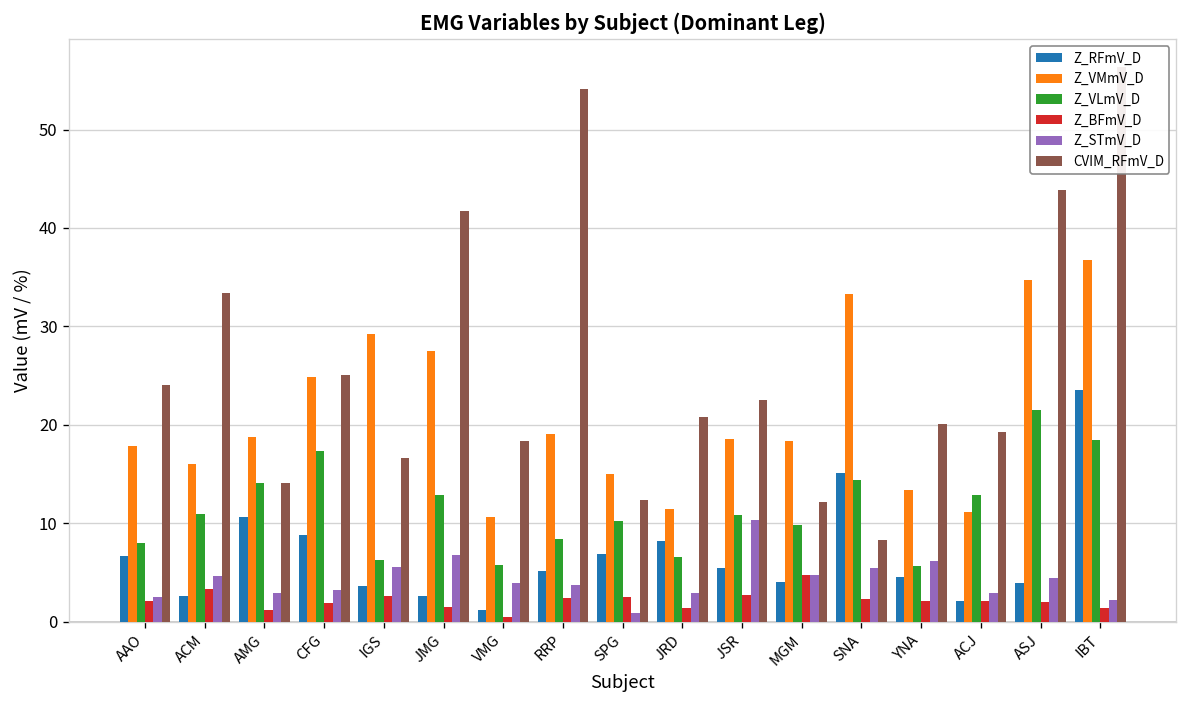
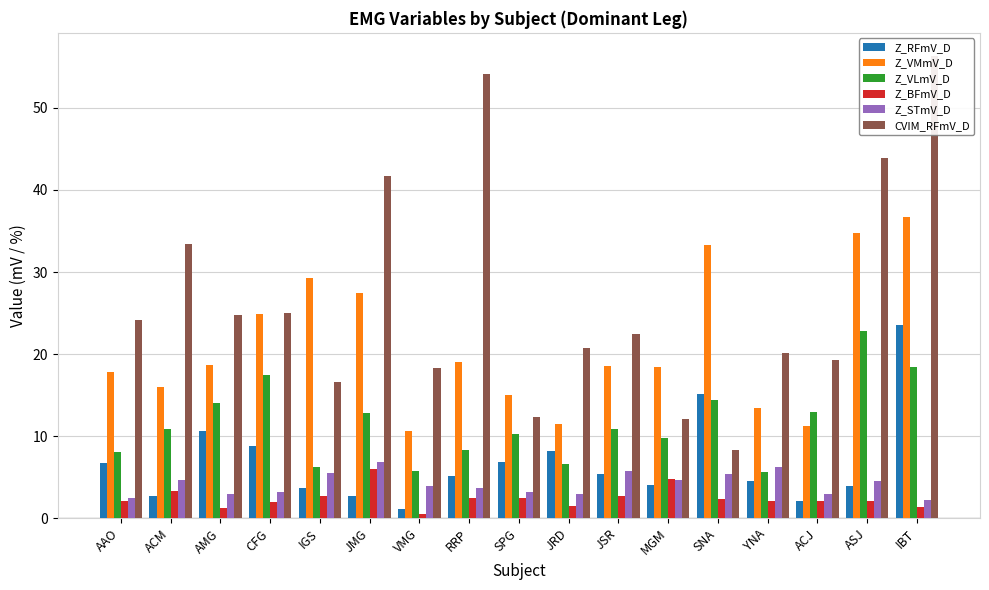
  {
    "Z_RFmV_D": {
      "AAO": 7,
      "ACM": 3,
      "AMG": 11,
      "CFG": 9,
      "IGS": 4,
      "JMG": 3,
      "VMG": 1,
      "RRP": 5,
      "SPG": 7,
      "JRD": 8,
      "JSR": 5,
      "MGM": 4,
      "SNA": 15,
      "YNA": 5,
      "ACJ": 2,
      "ASJ": 4,
      "IBT": 24
    },
    "Z_VMmV_D": {
      "AAO": 18,
      "ACM": 16,
      "AMG": 19,
      "CFG": 25,
      "IGS": 29,
      "JMG": 28,
      "VMG": 11,
      "RRP": 19,
      "SPG": 15,
      "JRD": 11,
      "JSR": 19,
      "MGM": 18,
      "SNA": 33,
      "YNA": 13,
      "ACJ": 11,
      "ASJ": 35,
      "IBT": 37
    },
    "Z_VLmV_D": {
      "AAO": 8,
      "ACM": 11,
      "AMG": 14,
      "CFG": 17,
      "IGS": 6,
      "JMG": 13,
      "VMG": 6,
      "RRP": 8,
      "SPG": 10,
      "JRD": 7,
      "JSR": 11,
      "MGM": 10,
      "SNA": 14,
      "YNA": 6,
      "ACJ": 13,
-     "ASJ": 21,
+     "ASJ": 23,
      "IBT": 18
    },
    "Z_BFmV_D": {
      "AAO": 2,
      "ACM": 3,
      "AMG": 1,
      "CFG": 2,
      "IGS": 3,
-     "JMG": 1,
+     "JMG": 6,
      "VMG": 1,
      "RRP": 2,
      "SPG": 3,
      "JRD": 1,
      "JSR": 3,
      "MGM": 5,
      "SNA": 2,
      "YNA": 2,
      "ACJ": 2,
      "ASJ": 2,
      "IBT": 1
    },
    "Z_STmV_D": {
      "AAO": 2,
      "ACM": 5,
      "AMG": 3,
      "CFG": 3,
      "IGS": 6,
      "JMG": 7,
      "VMG": 4,
      "RRP": 4,
-     "SPG": 1,
+     "SPG": 3,
      "JRD": 3,
-     "JSR": 10,
+     "JSR": 6,
      "MGM": 5,
      "SNA": 5,
      "YNA": 6,
      "ACJ": 3,
      "ASJ": 4,
      "IBT": 2
    },
    "CVIM_RFmV_D": {
      "AAO": 24,
      "ACM": 33,
-     "AMG": 14,
+     "AMG": 25,
      "CFG": 25,
      "IGS": 17,
      "JMG": 42,
      "VMG": 18,
      "RRP": 54,
      "SPG": 12,
      "JRD": 21,
      "JSR": 22,
      "MGM": 12,
      "SNA": 8,
      "YNA": 20,
      "ACJ": 19,
      "ASJ": 44
    }
  }
